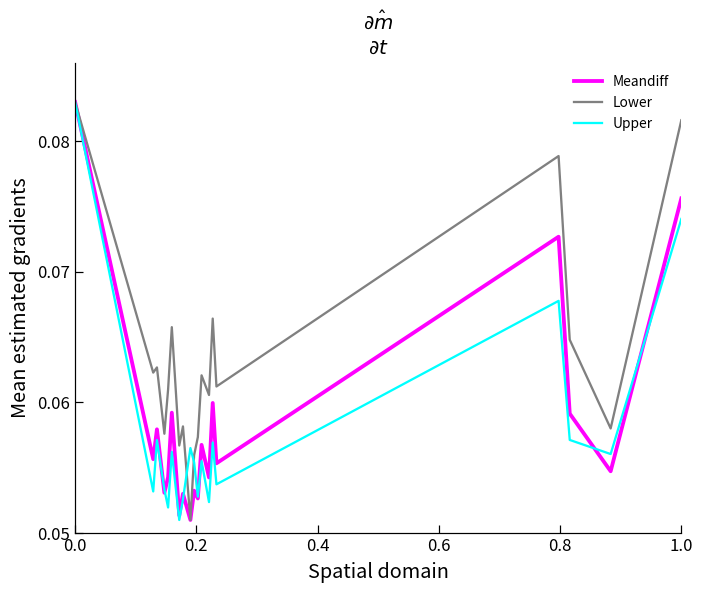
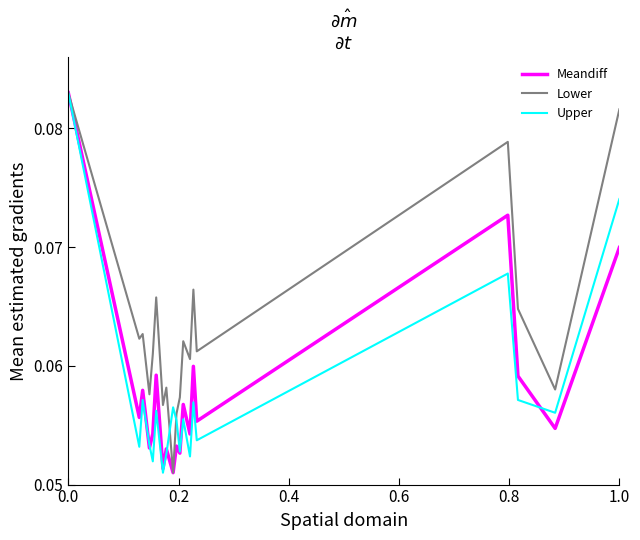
  {
    "Meandiff": {
-     "1.0": 0.0756
+     "1.0": 0.0700
    },
    "Lower": {
      "1.0": 0.0816
    },
    "Upper": {
      "1.0": 0.0740
    }
  }
